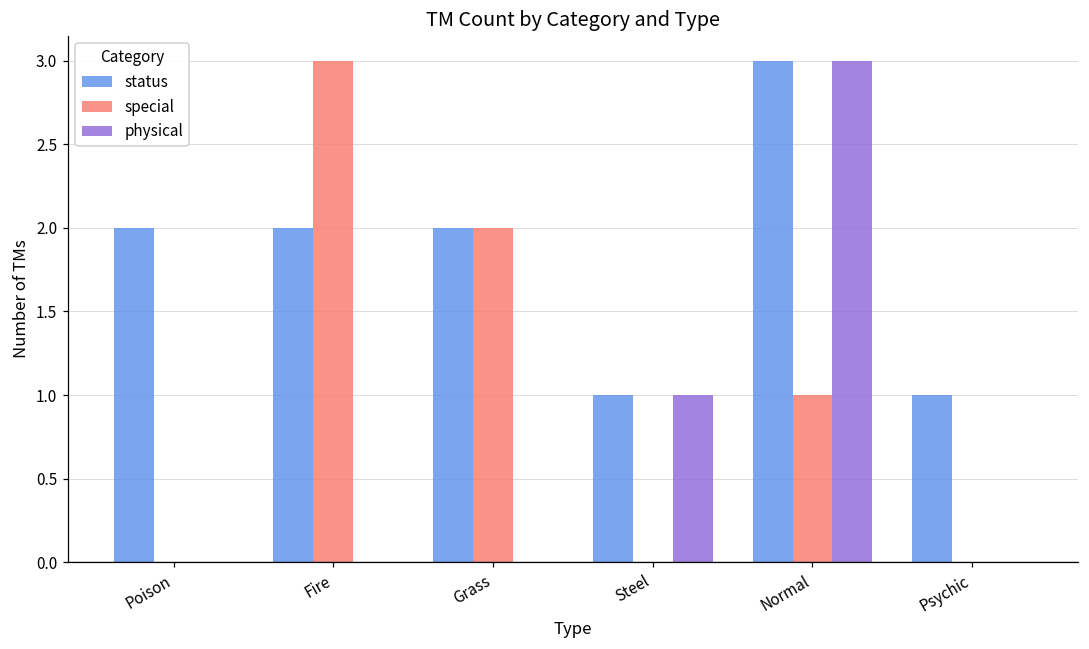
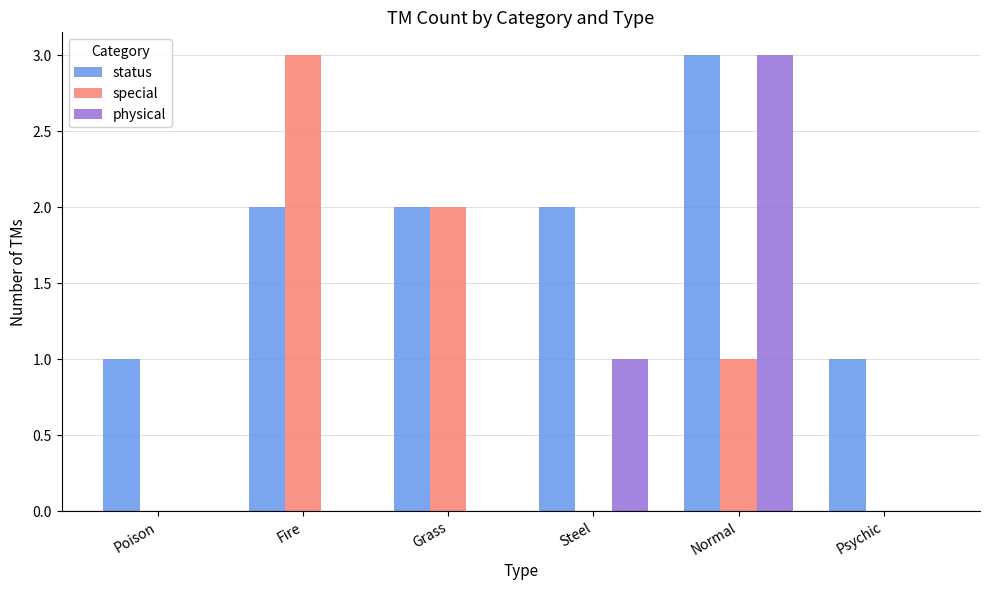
  {
    "status": {
-     "Poison": 2,
+     "Poison": 1,
      "Fire": 2,
      "Grass": 2,
-     "Steel": 1,
+     "Steel": 2,
      "Normal": 3,
      "Psychic": 1
    },
    "special": {
      "Poison": 0,
      "Fire": 3,
      "Grass": 2,
      "Steel": 0,
      "Normal": 1,
      "Psychic": 0
    },
    "physical": {
      "Poison": 0,
      "Fire": 0,
      "Grass": 0,
      "Steel": 1,
      "Normal": 3,
      "Psychic": 0
    }
  }
